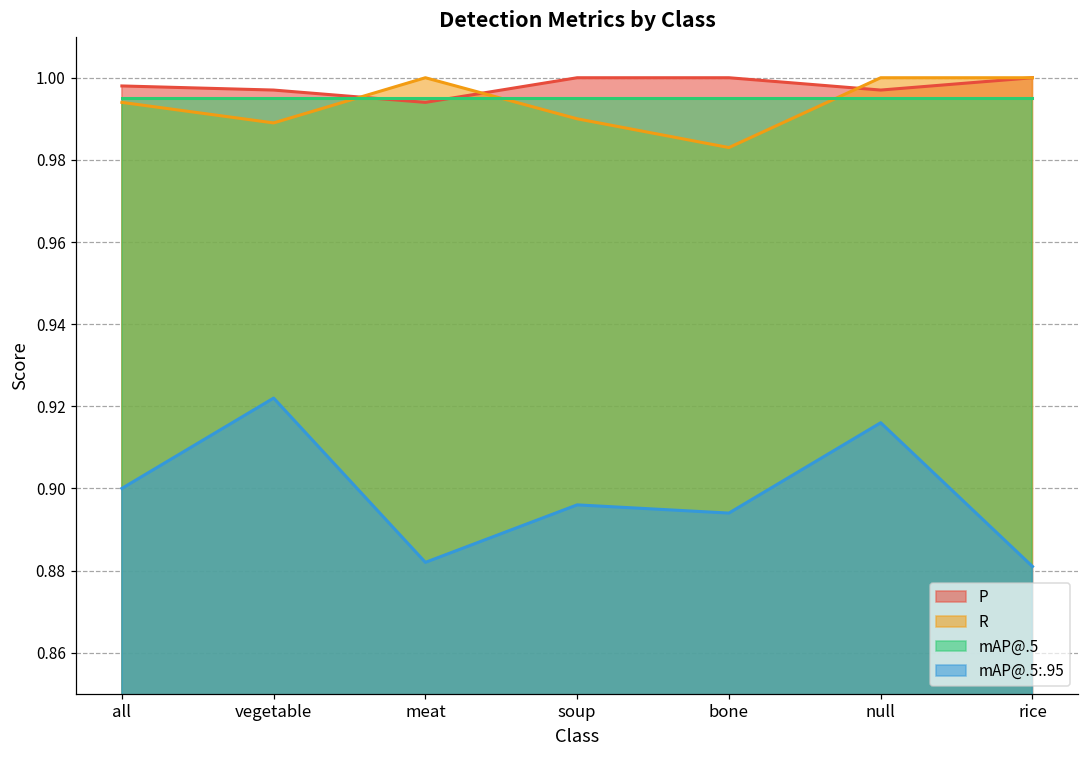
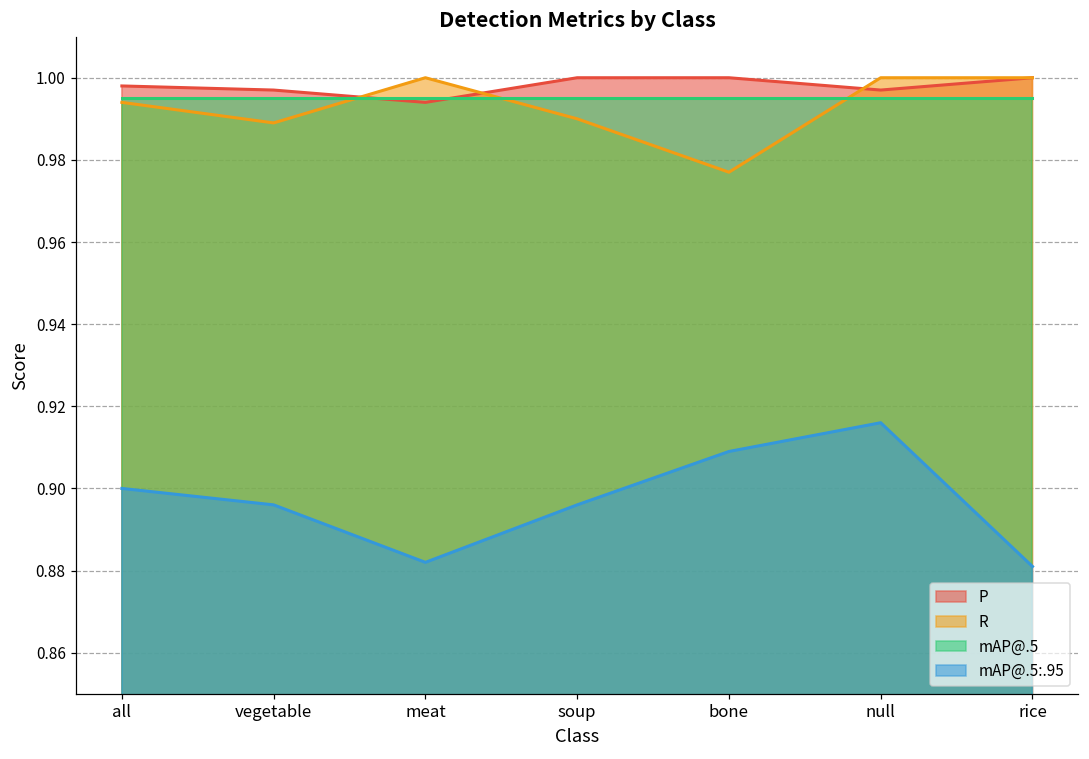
  {
    "P": {
      "all": 0.998,
      "vegetable": 0.997,
      "meat": 0.994,
      "soup": 1.000,
      "bone": 1.000,
      "null": 0.997
    },
    "R": {
      "all": 0.994,
      "vegetable": 0.989,
      "meat": 1.000,
      "soup": 0.990,
-     "bone": 0.983,
+     "bone": 0.977,
      "null": 1.000
    },
    "mAP@.5": {
      "all": 0.995,
      "vegetable": 0.995,
      "meat": 0.995,
      "soup": 0.995,
      "bone": 0.995,
      "null": 0.995,
      "rice": 0.995
    },
    "mAP@.5:.95": {
      "all": 0.900,
-     "vegetable": 0.922,
+     "vegetable": 0.896,
      "meat": 0.882,
      "soup": 0.896,
-     "bone": 0.894,
+     "bone": 0.909,
      "null": 0.916,
      "rice": 0.881
    }
  }
